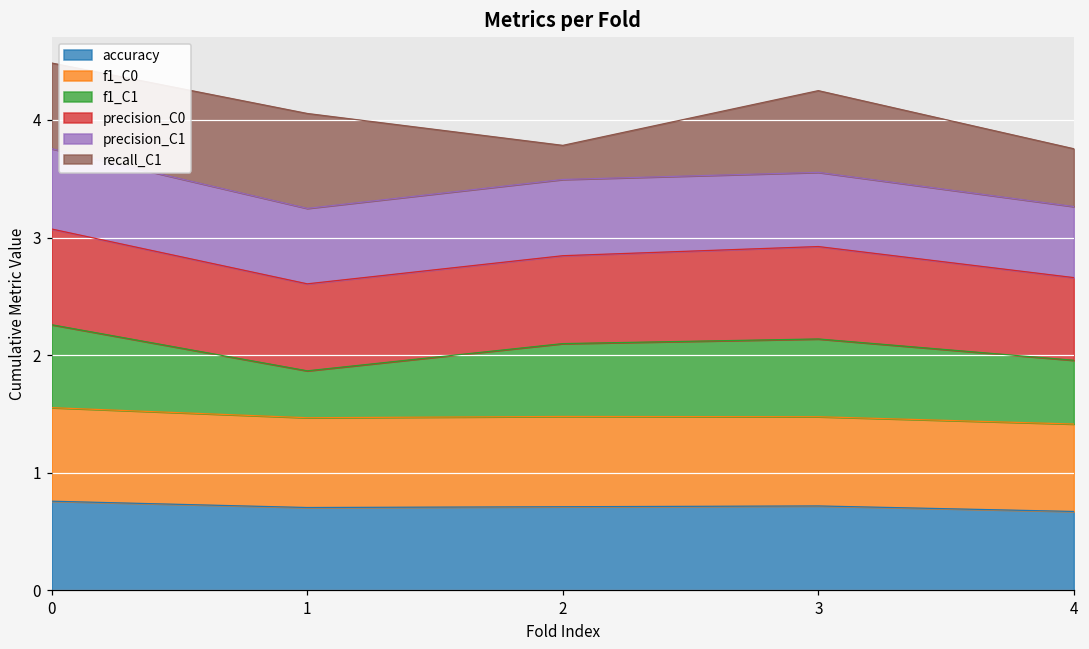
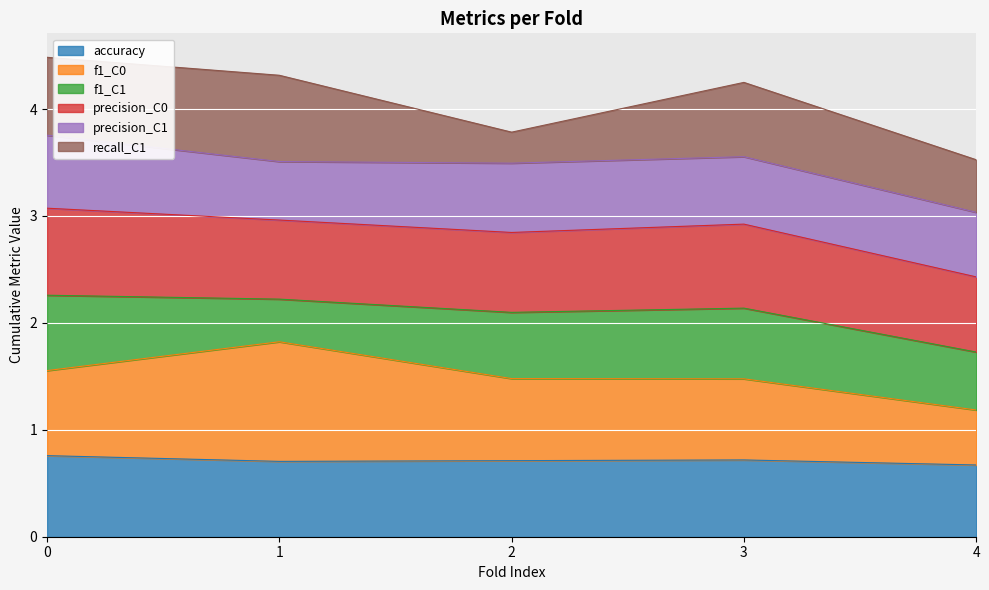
  {
    "accuracy": {
      "0": 0.76,
      "1": 0.70,
      "2": 0.71,
      "3": 0.72,
      "4": 0.67
    },
    "f1_C0": {
      "0": 0.80,
-     "1": 0.76,
+     "1": 1.12,
      "2": 0.77,
      "3": 0.76,
-     "4": 0.74
+     "4": 0.51
    },
    "f1_C1": {
      "0": 0.70,
      "1": 0.40,
      "2": 0.62,
      "3": 0.66,
      "4": 0.54
    },
    "precision_C0": {
      "0": 0.81,
      "1": 0.74,
      "2": 0.75,
      "3": 0.79,
      "4": 0.70
    },
    "precision_C1": {
      "0": 0.68,
-     "1": 0.64,
+     "1": 0.55,
      "2": 0.65,
      "3": 0.63,
      "4": 0.60
    },
    "recall_C1": {
      "0": 0.73,
      "1": 0.81,
      "2": 0.29,
      "3": 0.69,
      "4": 0.49
    }
  }
